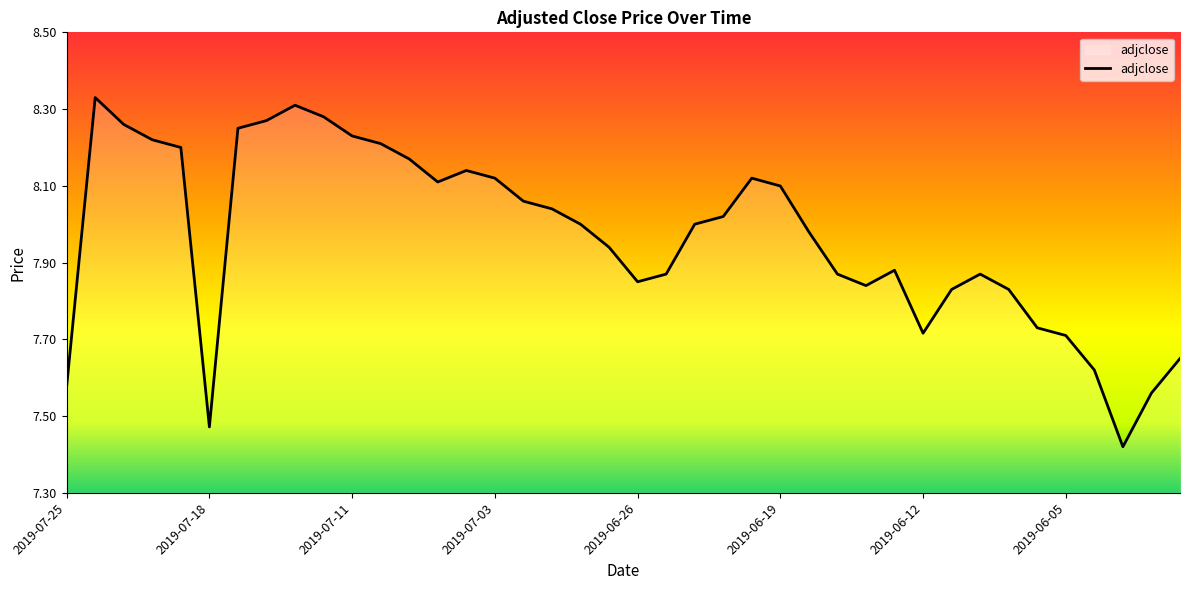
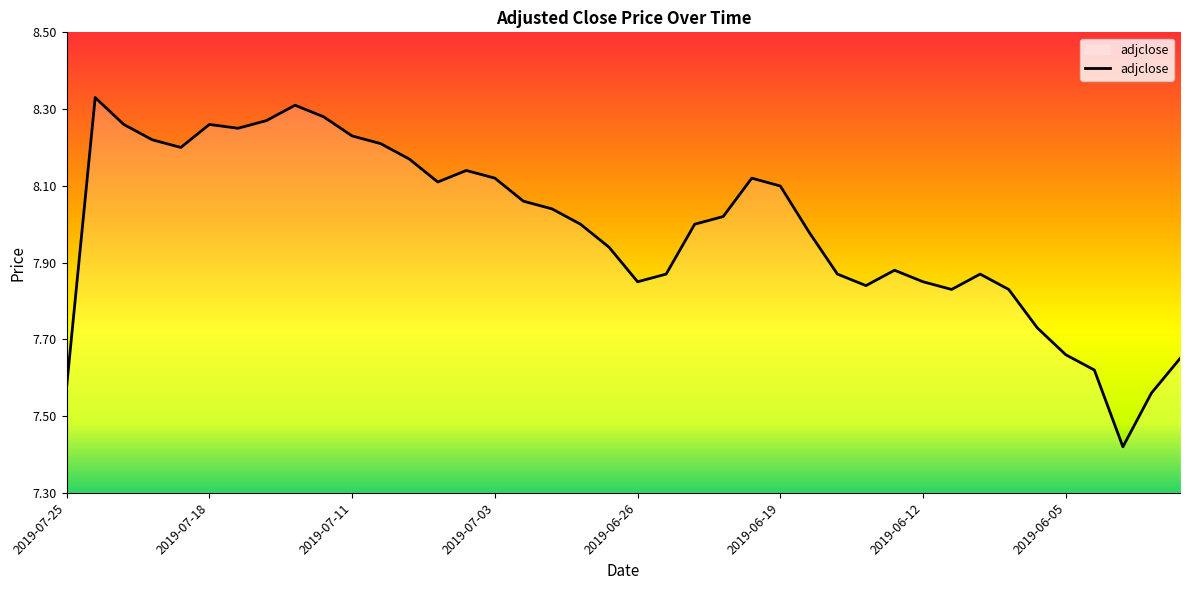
  {
    "2019-07-25": 7.58,
-   "2019-07-18": 7.47,
+   "2019-07-18": 8.26,
    "2019-07-11": 8.23,
    "2019-07-03": 8.12,
    "2019-06-26": 7.85,
    "2019-06-19": 8.10,
-   "2019-06-12": 7.72,
-   "2019-06-05": 7.71
+   "2019-06-12": 7.85,
+   "2019-06-05": 7.66
  }
